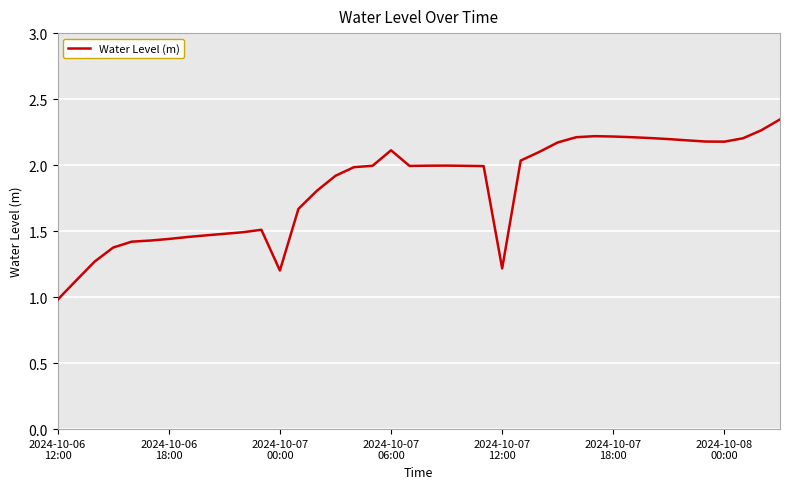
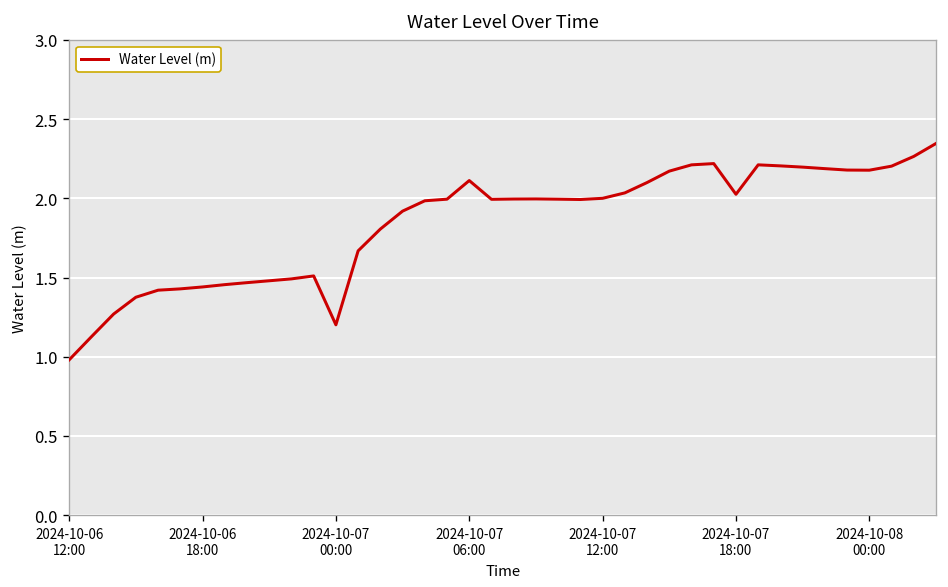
  {
    "2024-10-06 12:00": 0.98,
    "2024-10-06 18:00": 1.44,
    "2024-10-07 00:00": 1.20,
    "2024-10-07 06:00": 2.11,
-   "2024-10-07 12:00": 1.22,
-   "2024-10-07 18:00": 2.22,
+   "2024-10-07 12:00": 2.00,
+   "2024-10-07 18:00": 2.03,
    "2024-10-08 00:00": 2.18
  }
